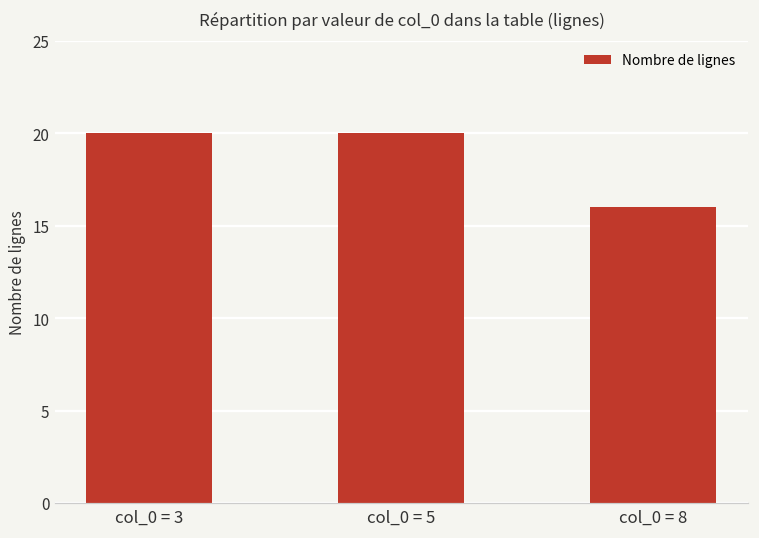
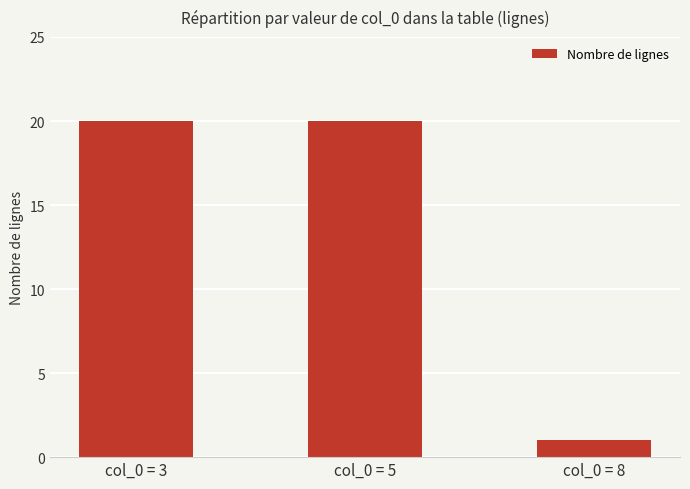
  {
    "col_0 = 3": 20,
    "col_0 = 5": 20,
-   "col_0 = 8": 16
+   "col_0 = 8": 1
  }
